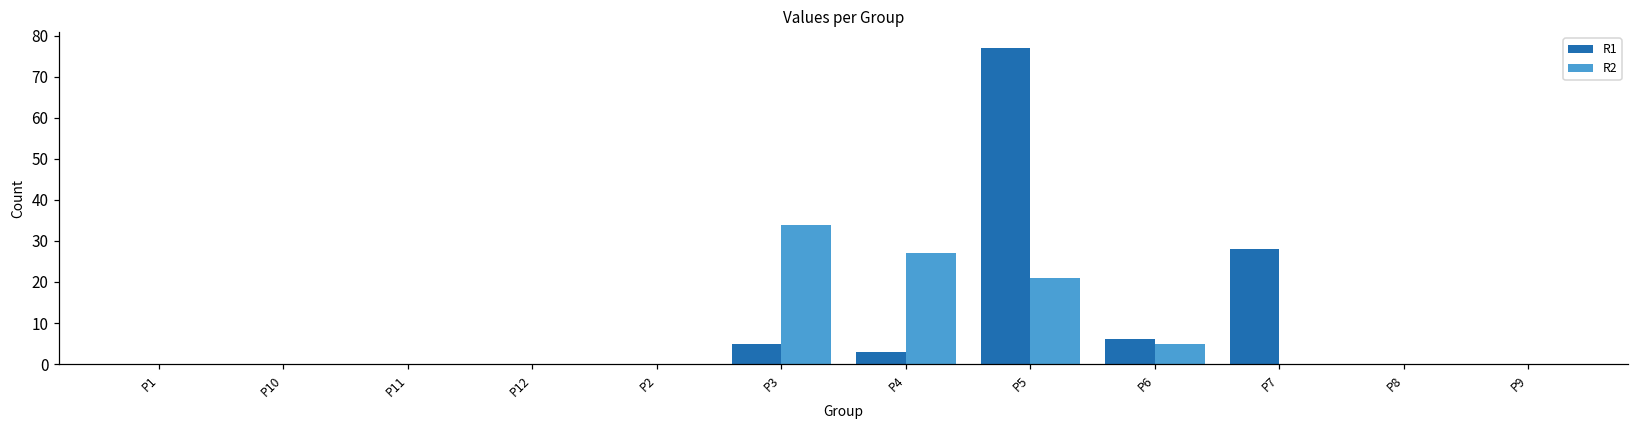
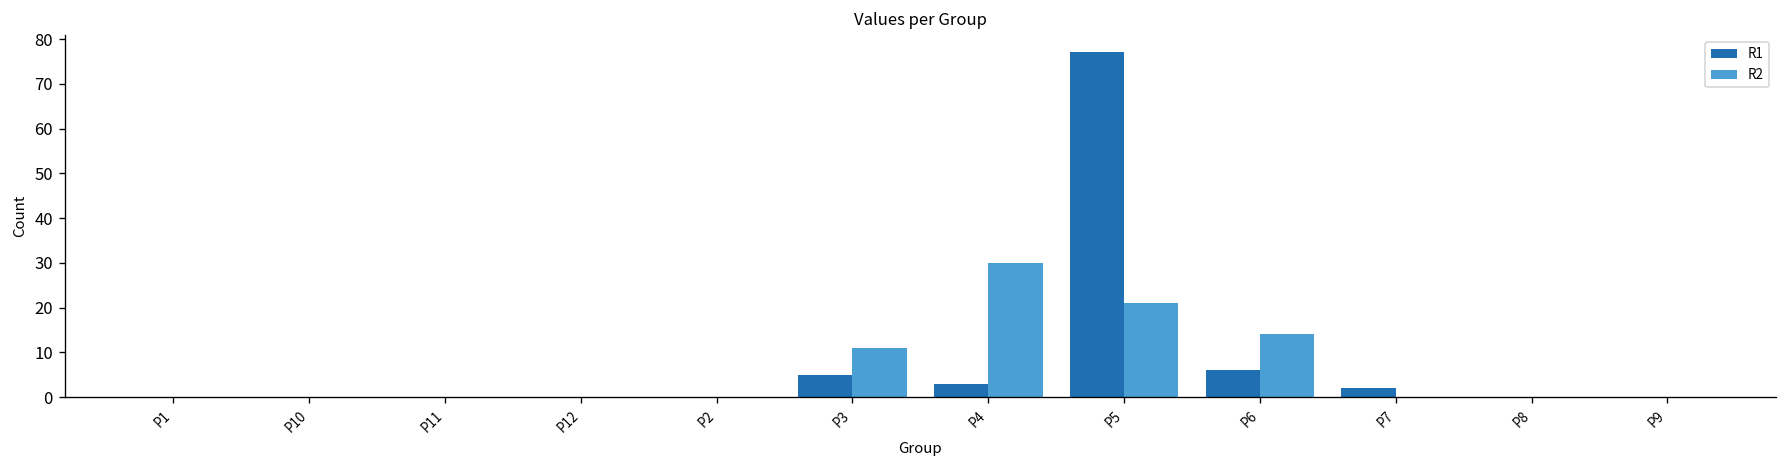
  {
    "R1": {
      "P1": 0,
      "P10": 0,
      "P11": 0,
      "P12": 0,
      "P2": 0,
      "P3": 5,
      "P4": 3,
      "P5": 77,
      "P6": 6,
-     "P7": 28,
+     "P7": 2,
      "P8": 0,
      "P9": 0
    },
    "R2": {
      "P1": 0,
      "P10": 0,
      "P11": 0,
      "P12": 0,
      "P2": 0,
-     "P3": 34,
-     "P4": 27,
+     "P3": 11,
+     "P4": 30,
      "P5": 21,
-     "P6": 5,
+     "P6": 14,
      "P7": 0,
      "P8": 0,
      "P9": 0
    }
  }
